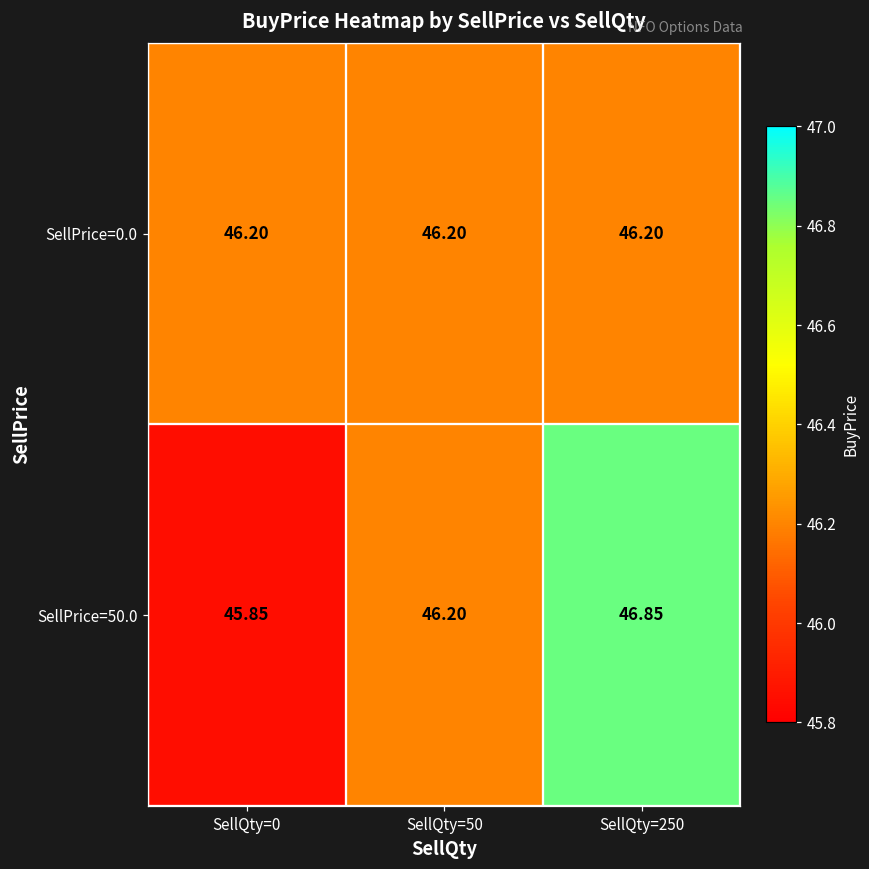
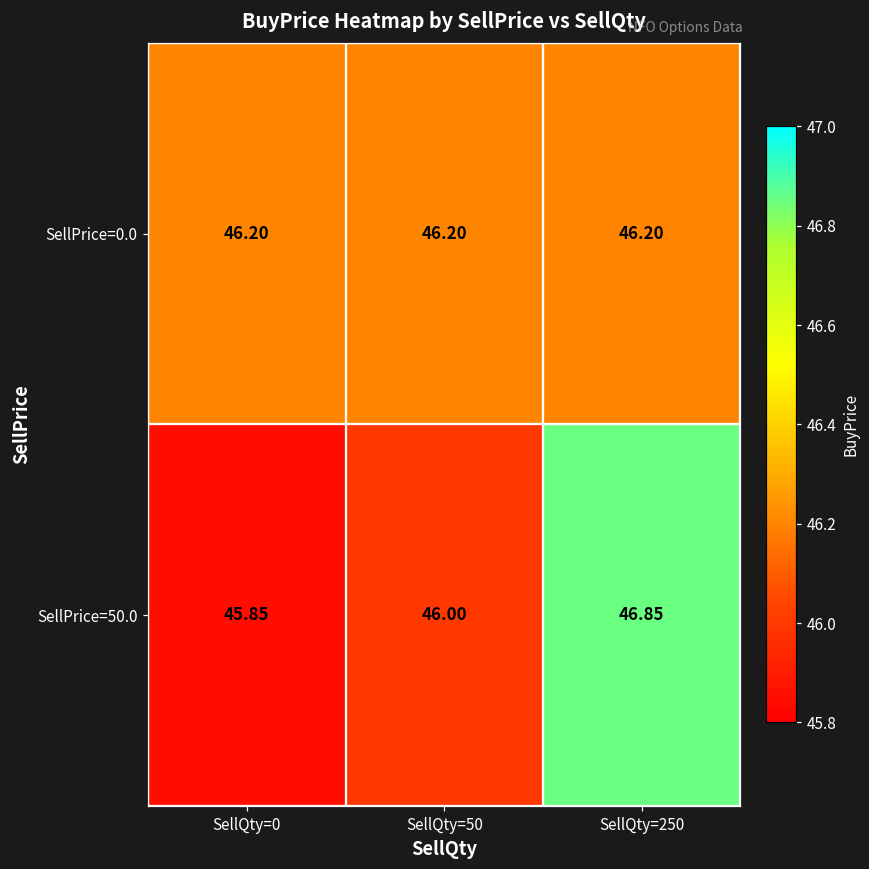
  {
    "SellPrice=0.0": {
      "SellQty=0": 46.20,
      "SellQty=50": 46.20,
      "SellQty=250": 46.20
    },
    "SellPrice=50.0": {
      "SellQty=0": 45.85,
-     "SellQty=50": 46.20,
+     "SellQty=50": 46.00,
      "SellQty=250": 46.85
    }
  }
